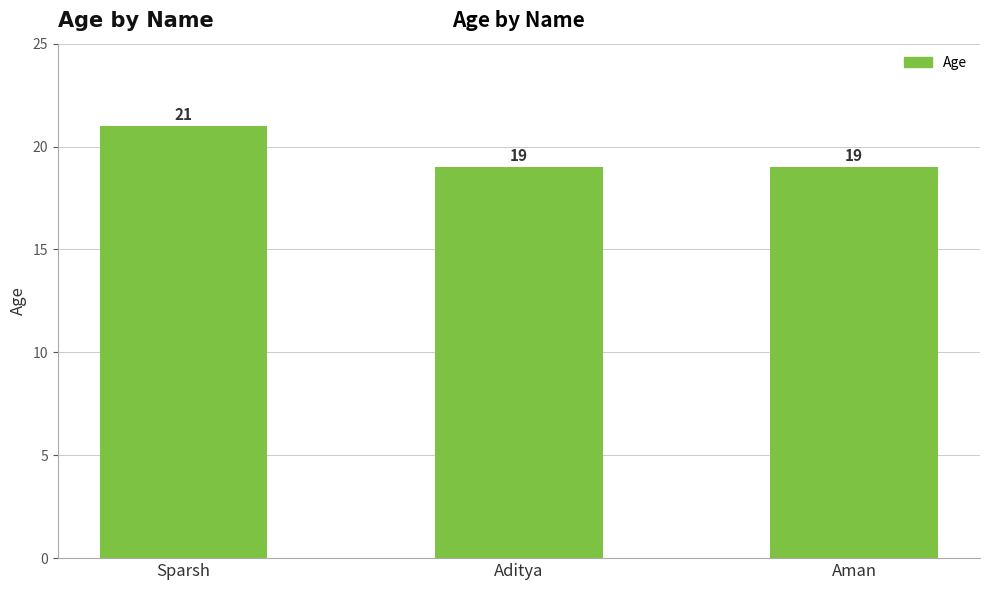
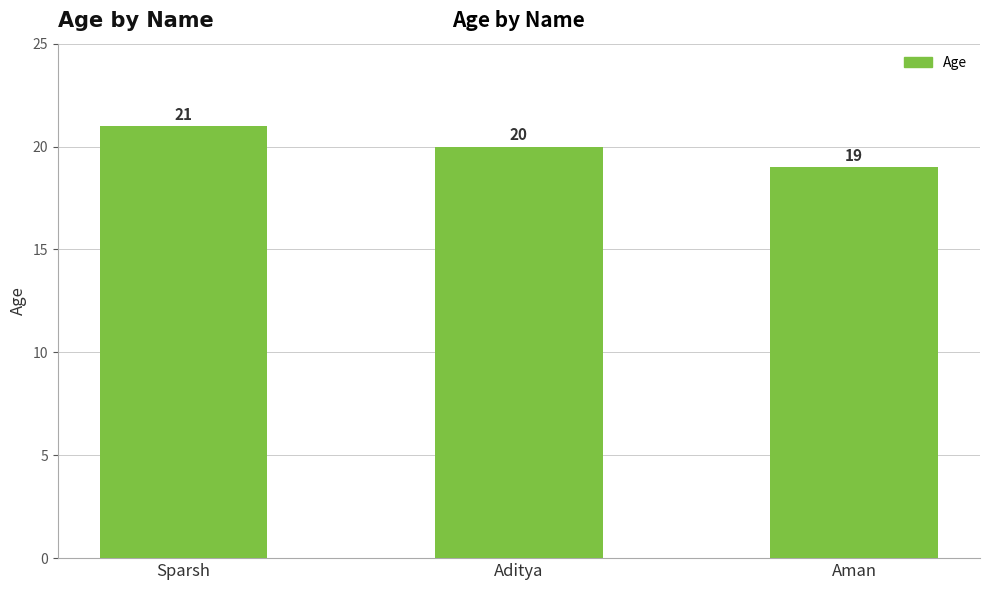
  {
    "Sparsh": 21,
-   "Aditya": 19,
+   "Aditya": 20,
    "Aman": 19
  }
